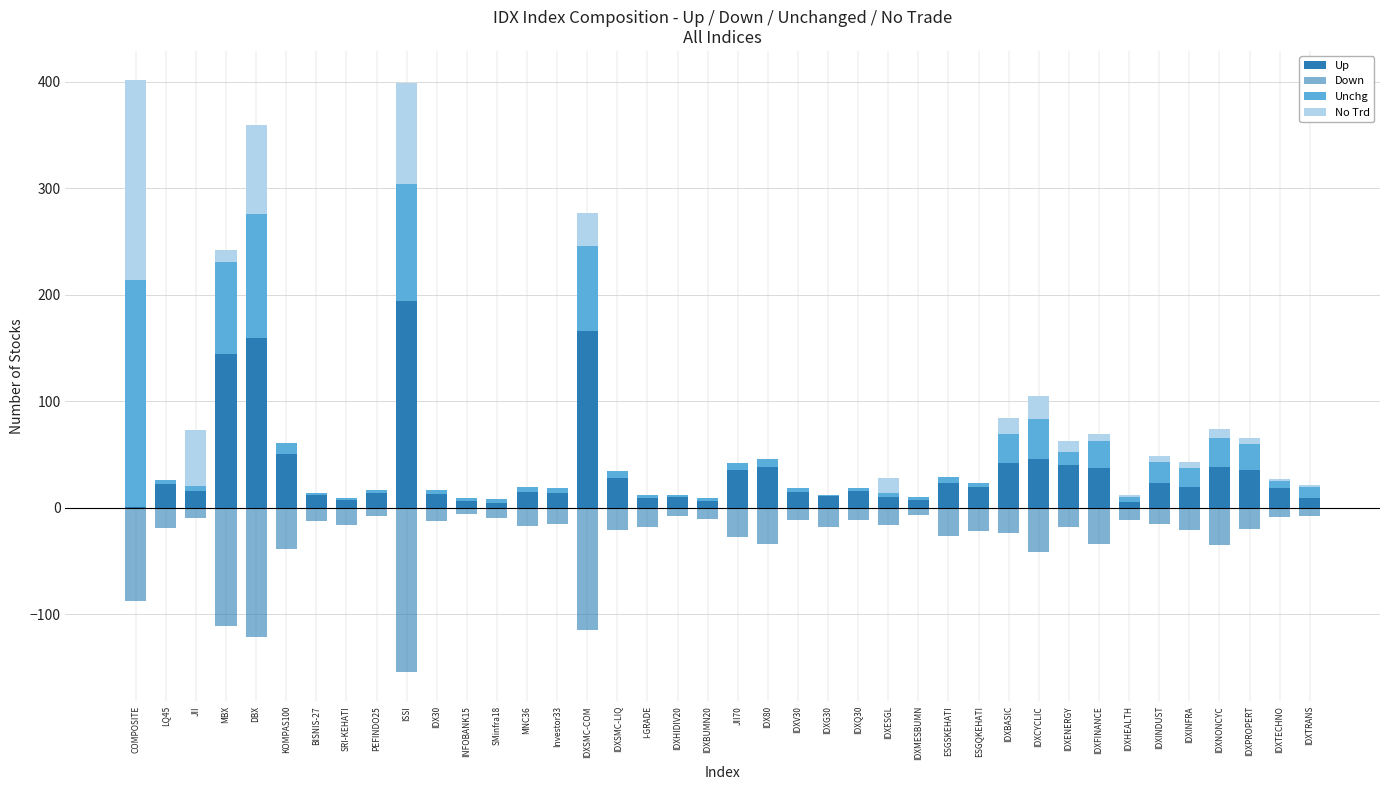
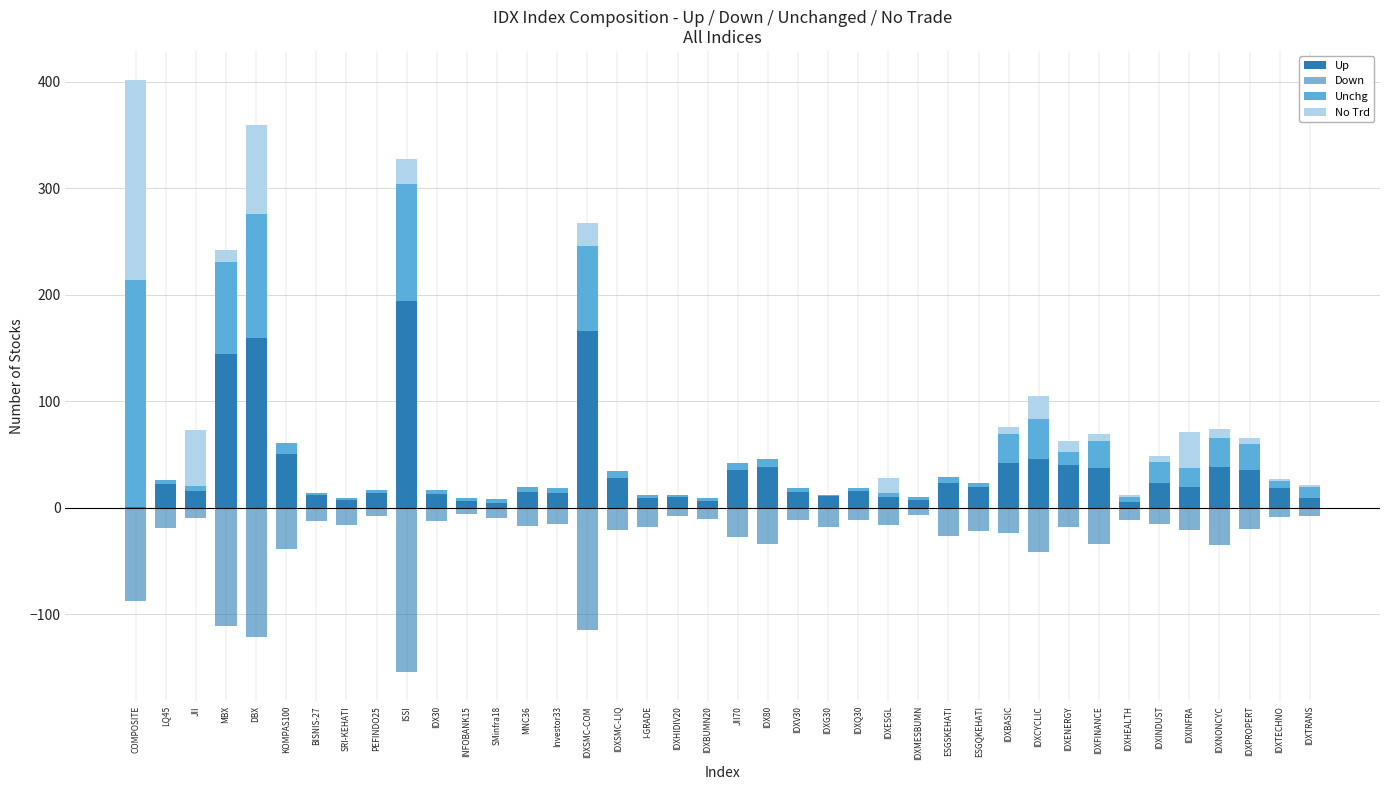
  {
    "No Trd": {
      "COMPOSITE": 187,
      "LQ45": 0,
      "JII": 53,
      "MBX": 11,
      "DBX": 83,
      "KOMPAS100": 0,
      "BISNIS-27": 0,
      "SRI-KEHATI": 0,
      "PEFINDO25": 0,
-     "ISSI": 95,
+     "ISSI": 23,
      "IDX30": 0,
      "INFOBANK15": 0,
      "SMinfra18": 0,
      "MNC36": 0,
      "Investor33": 0,
-     "IDXSMC-COM": 31,
+     "IDXSMC-COM": 21,
      "IDXSMC-LIQ": 0,
      "I-GRADE": 0,
      "IDXHIDIV20": 0,
      "IDXBUMN20": 0,
      "JII70": 0,
      "IDX80": 0,
      "IDXV30": 0,
      "IDXG30": 0,
      "IDXQ30": 0,
      "IDXESGL": 14,
      "IDXMESBUMN": 0,
      "ESGSKEHATI": 0,
      "ESGQKEHATI": 0,
-     "IDXBASIC": 15,
+     "IDXBASIC": 7,
      "IDXCYCLIC": 22,
      "IDXENERGY": 11,
      "IDXFINANCE": 6,
      "IDXINDUST": 5,
-     "IDXINFRA": 6,
+     "IDXINFRA": 34,
      "IDXNONCYC": 9,
      "IDXPROPERT": 5
    }
  }
